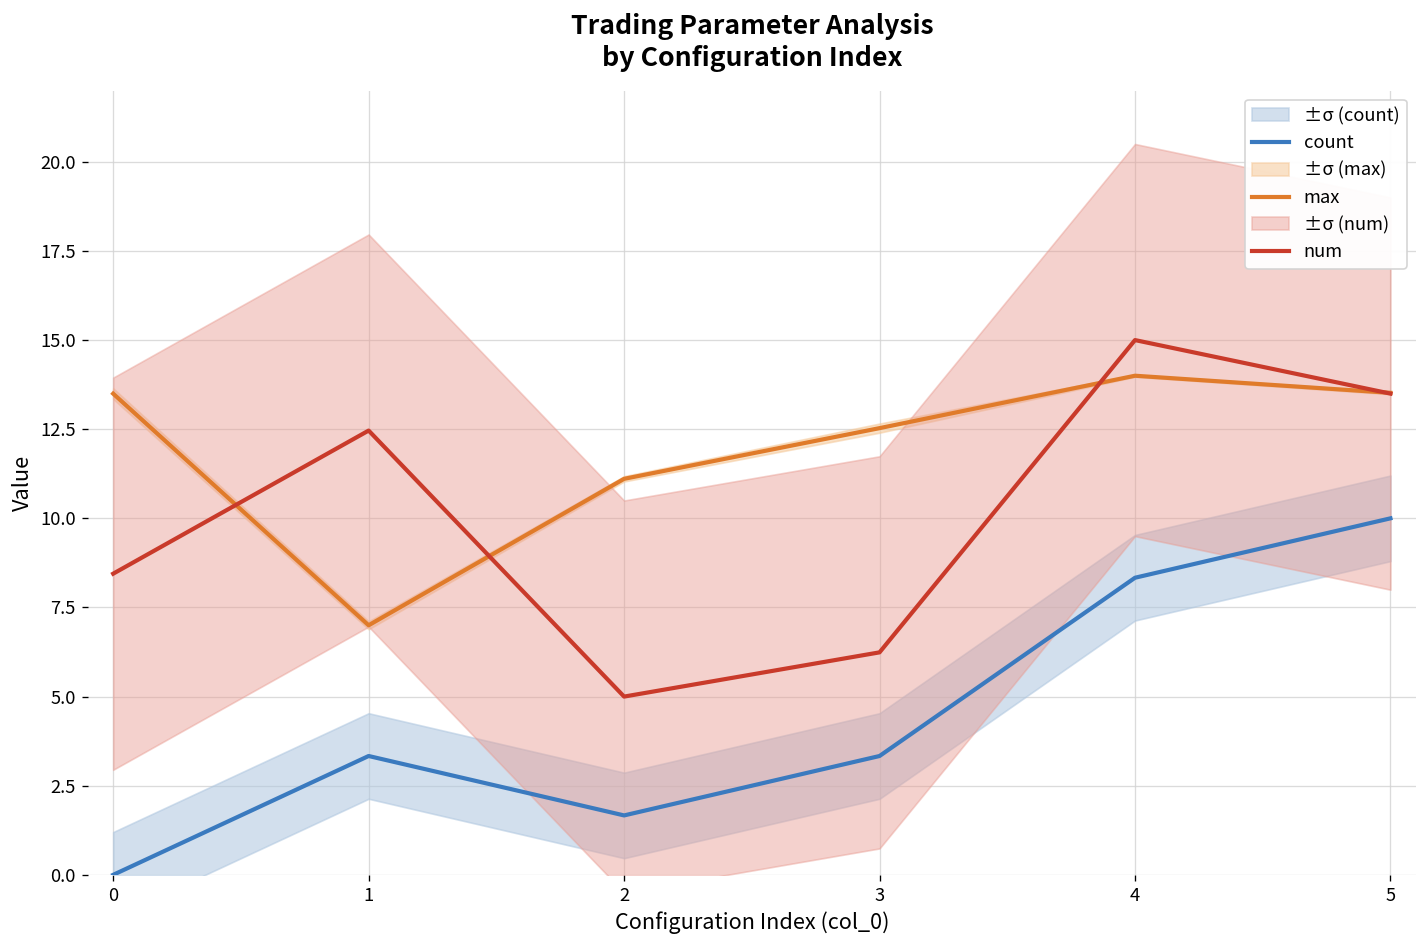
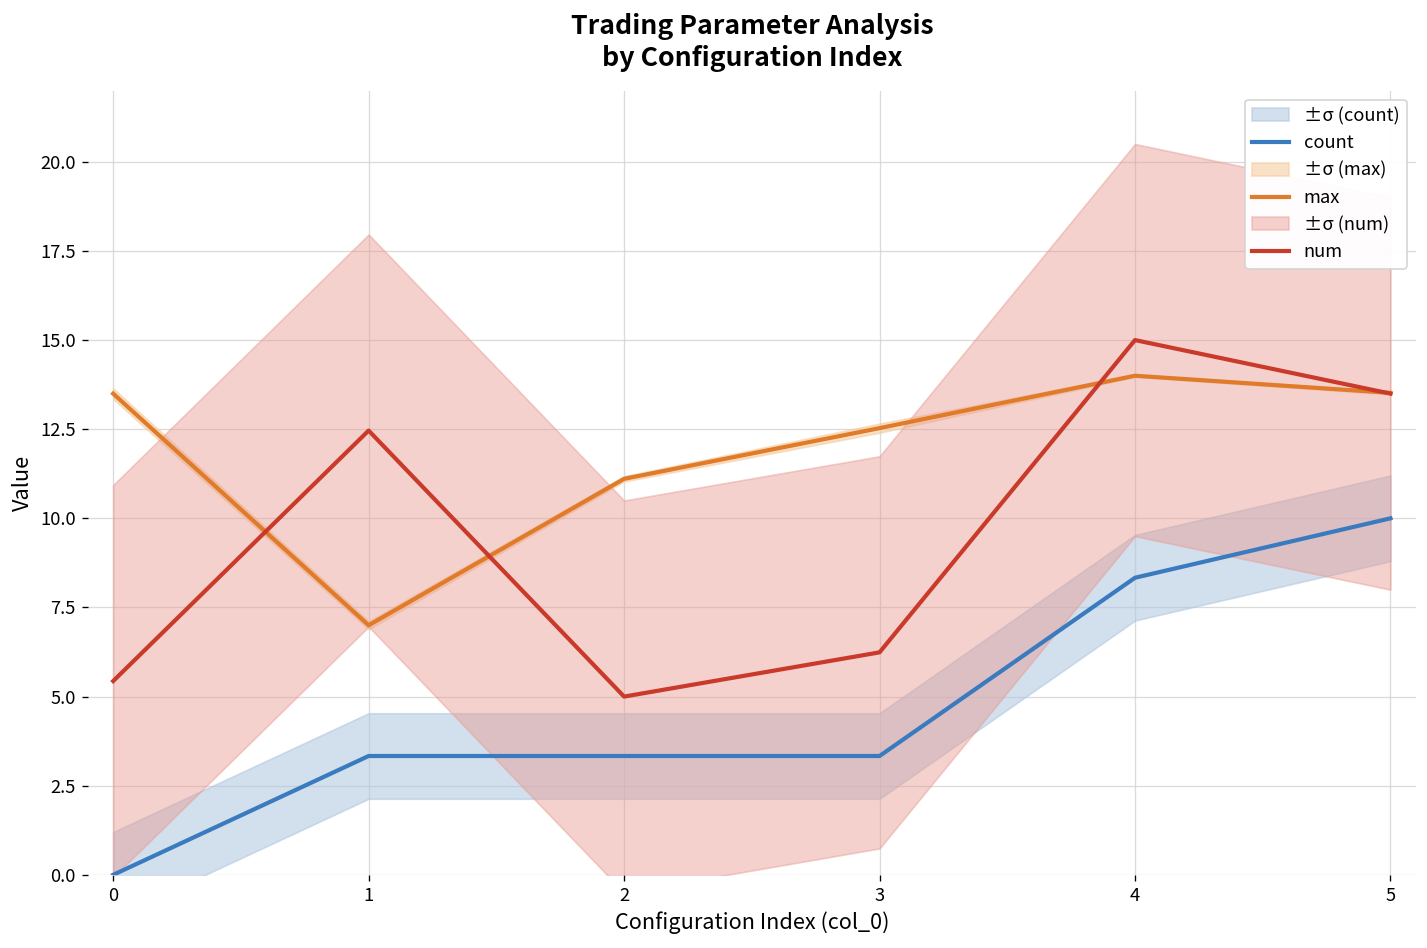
  {
    "count": {
      "0": 0.0,
      "1": 3.3,
-     "2": 1.7,
+     "2": 3.3,
      "3": 3.3,
      "4": 8.3,
      "5": 10.0
    },
    "max": {
      "0": 13.5,
      "1": 7.0,
      "3": 12.5
    },
    "num": {
-     "0": 8.4,
+     "0": 5.4,
      "1": 12.5,
      "2": 5.0,
      "3": 6.2,
      "4": 15.0
    }
  }
